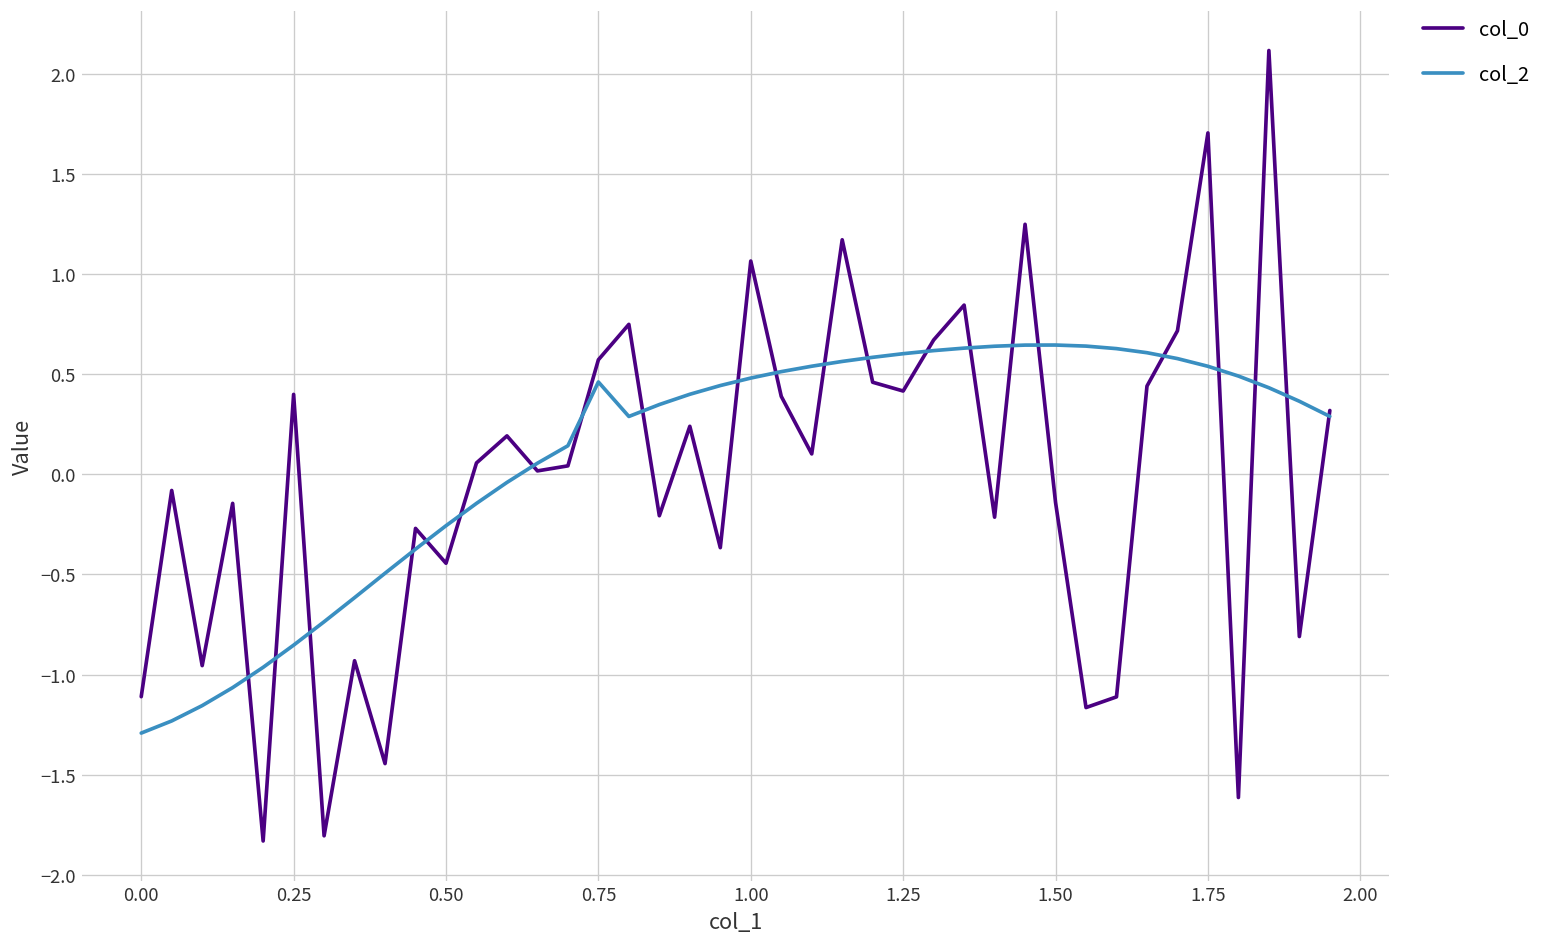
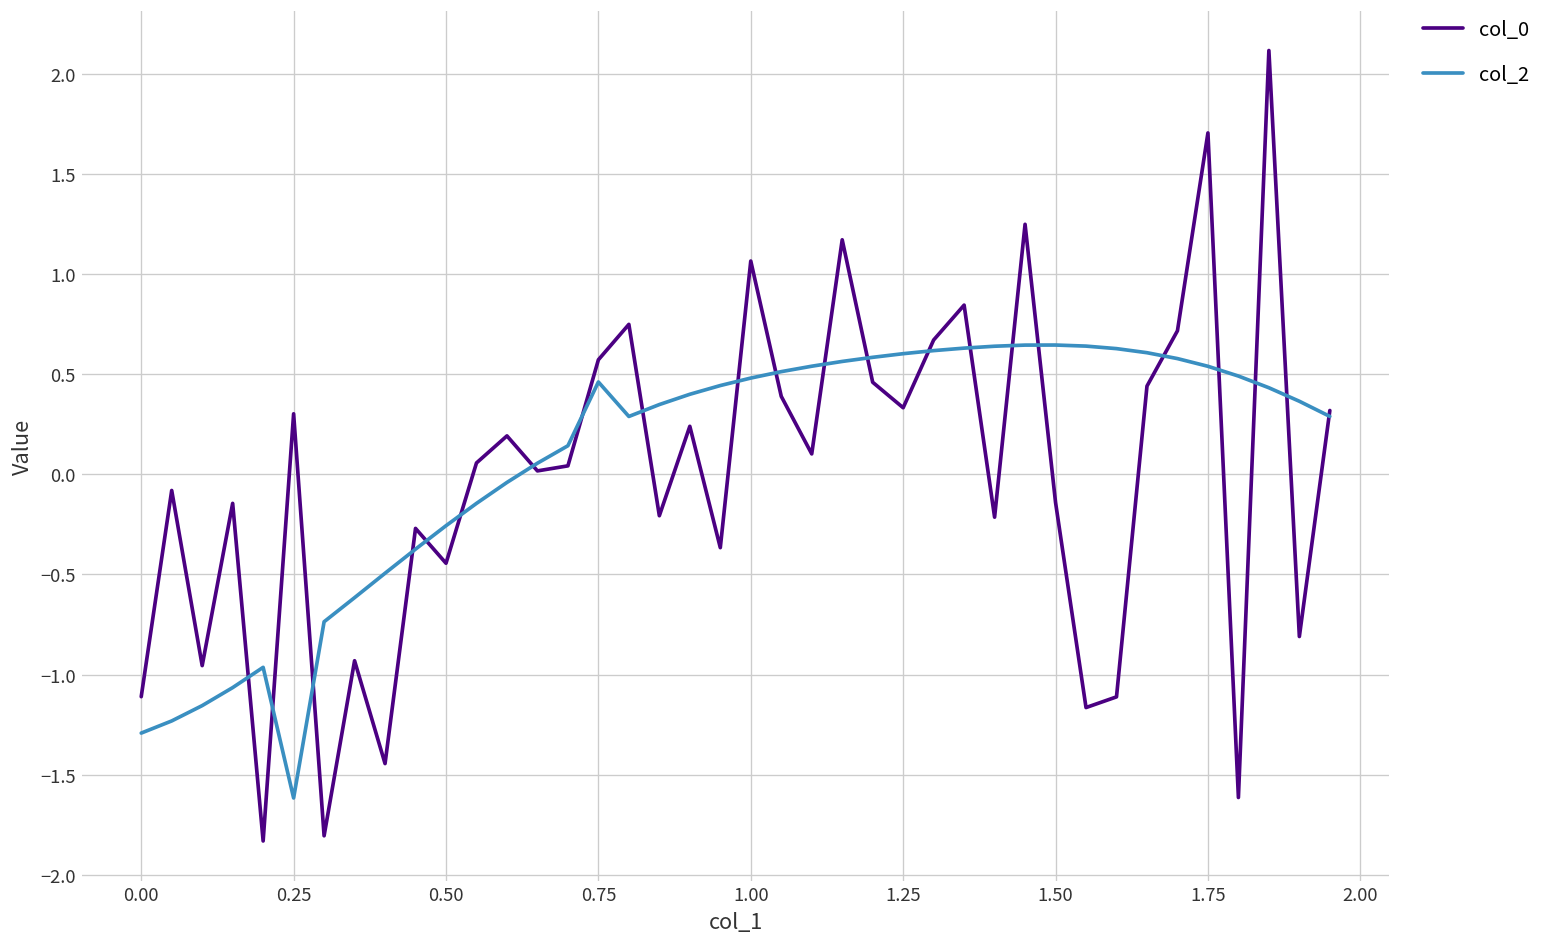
  {
    "col_0": {
      "0.00": -1.11,
-     "0.25": 0.40,
+     "0.25": 0.30,
      "0.50": -0.44,
      "0.75": 0.57,
      "1.00": 1.07,
-     "1.25": 0.42,
+     "1.25": 0.33,
      "1.50": -0.14,
      "1.75": 1.71
    },
    "col_2": {
      "0.00": -1.29,
-     "0.25": -0.85,
+     "0.25": -1.62,
      "0.50": -0.26,
      "0.75": 0.46,
      "1.00": 0.48,
      "1.25": 0.60,
      "1.50": 0.65,
      "1.75": 0.54
    }
  }
